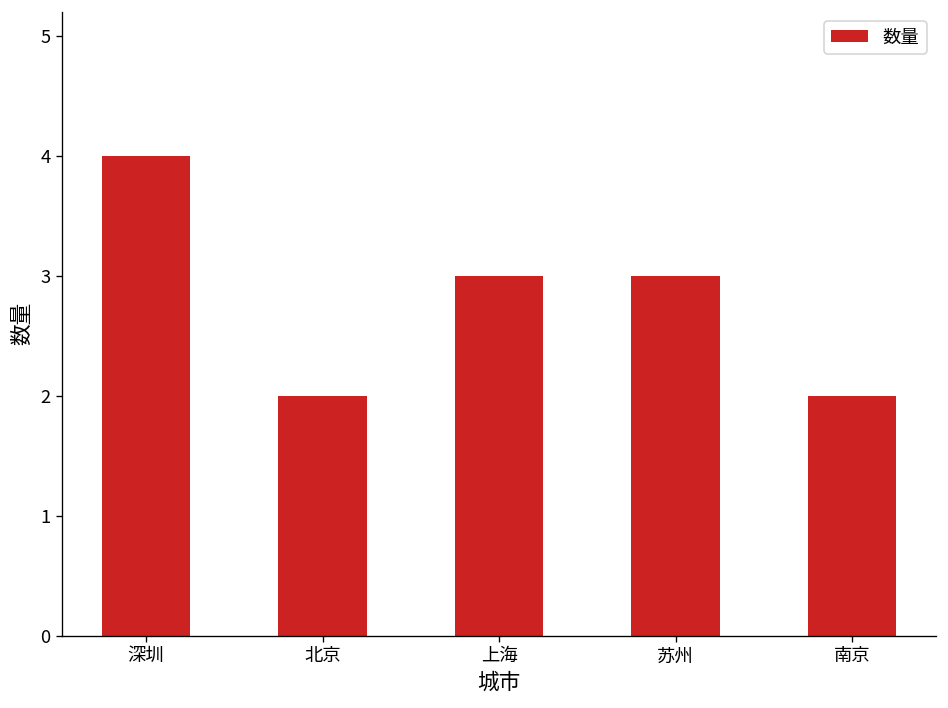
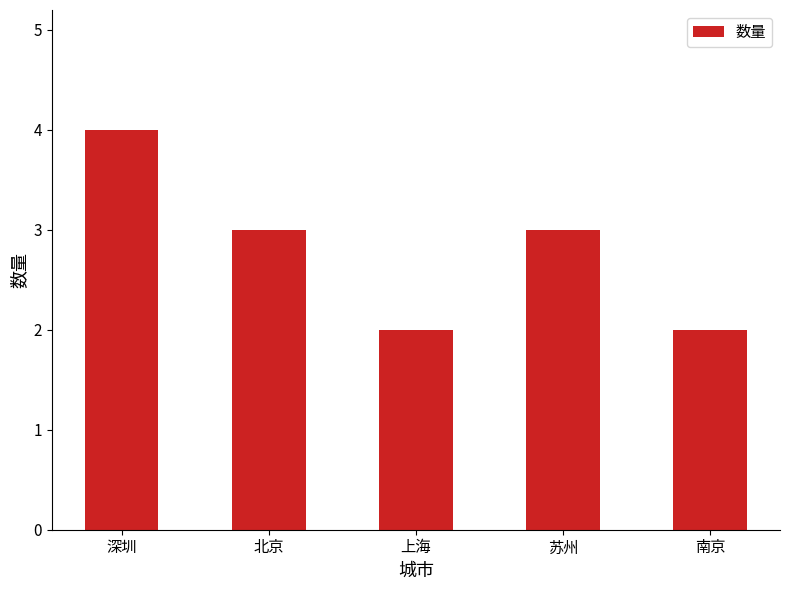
  {
    "深圳": 4,
-   "北京": 2,
-   "上海": 3,
+   "北京": 3,
+   "上海": 2,
    "苏州": 3,
    "南京": 2
  }
